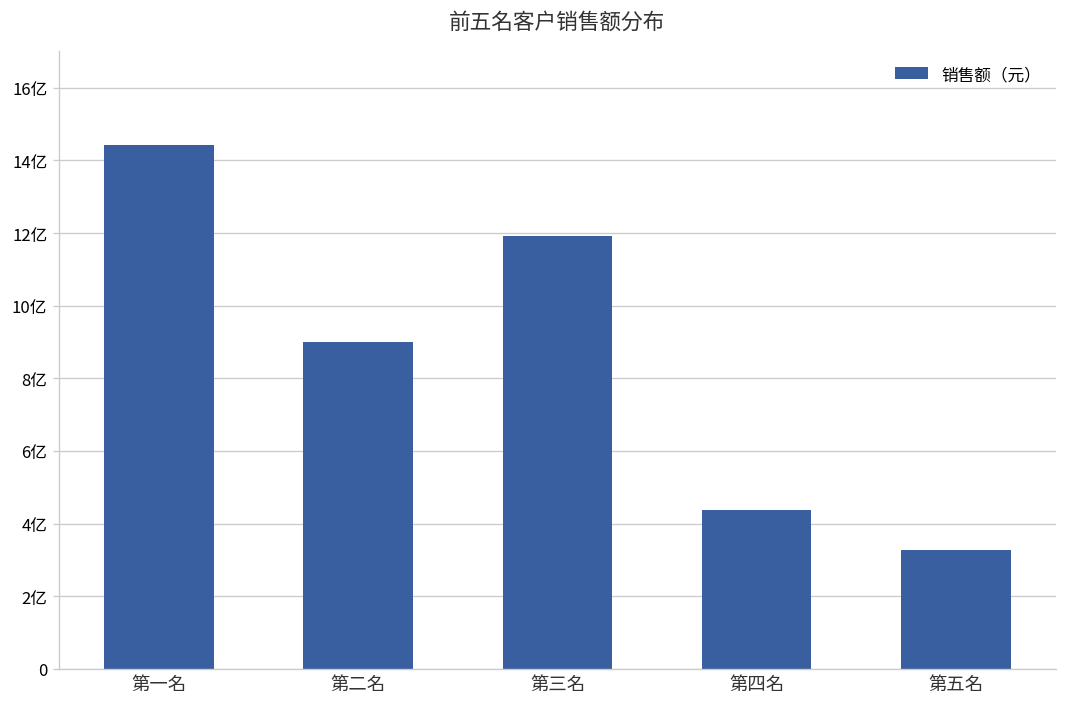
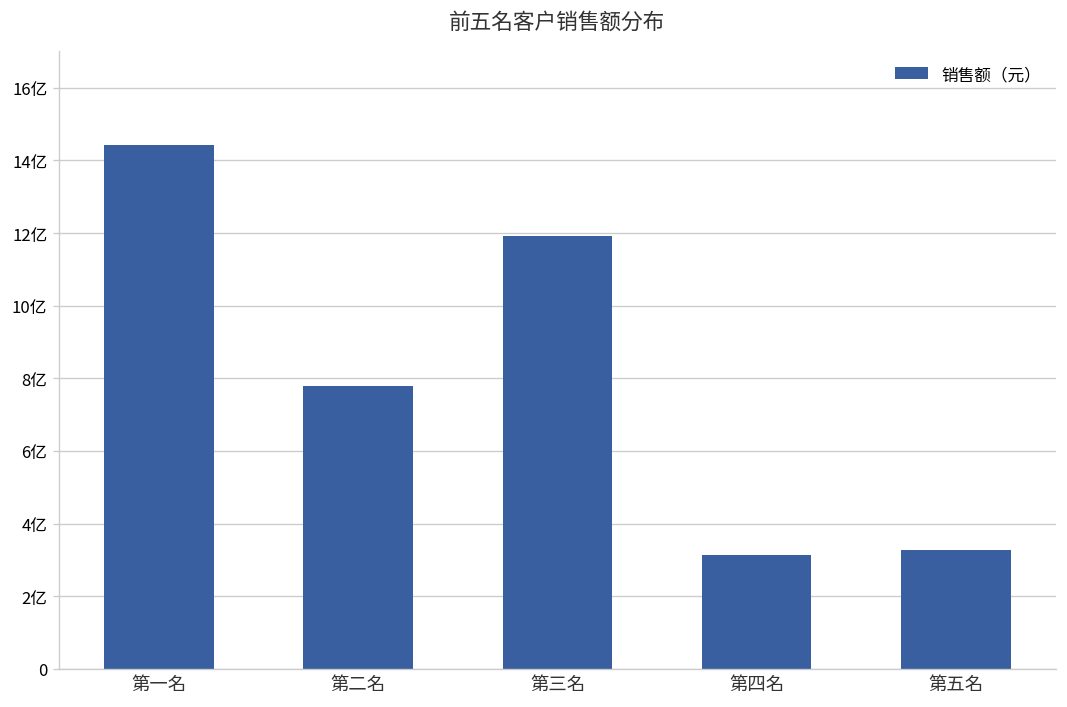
  {
    "第一名": "14.4亿",
-   "第二名": "9.0亿",
+   "第二名": "7.8亿",
    "第三名": "11.9亿",
-   "第四名": "4.4亿",
+   "第四名": "3.1亿",
    "第五名": "3.3亿"
  }
